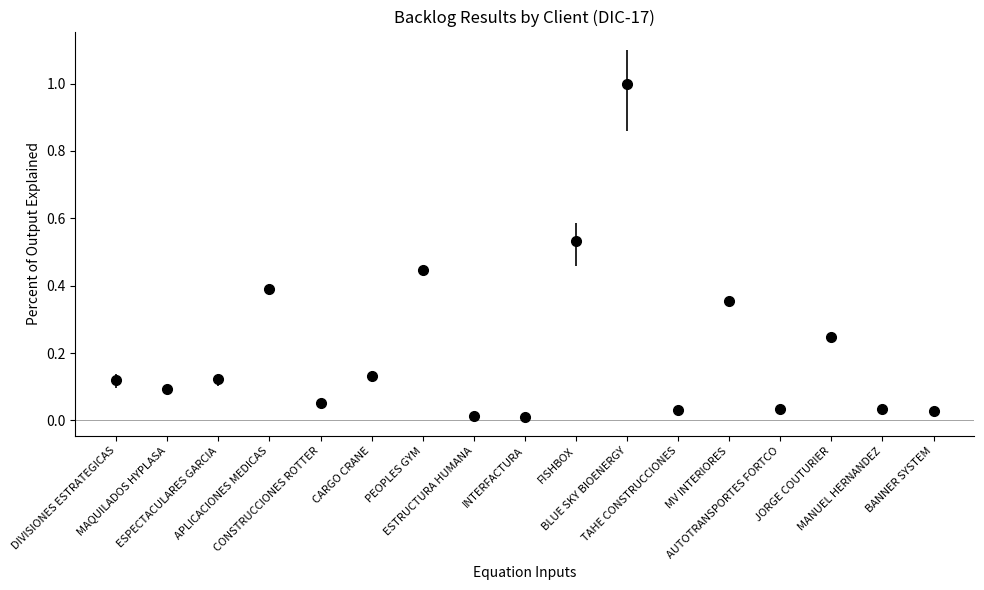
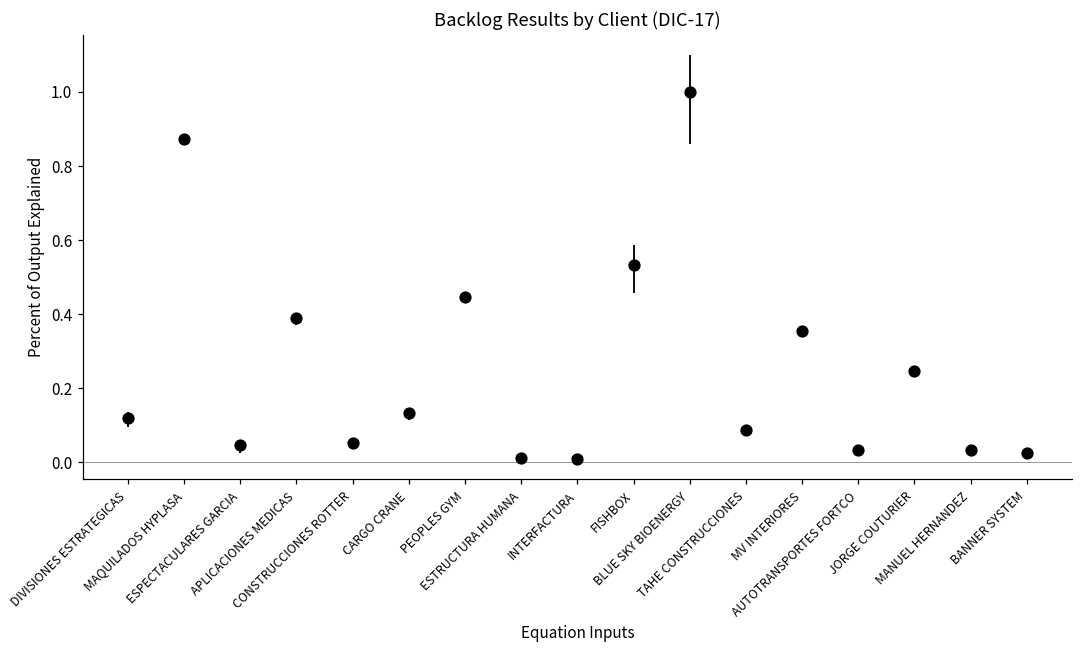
  {
    "DIVISIONES ESTRATEGICAS": 0.12,
-   "MAQUILADOS HYPLASA": 0.09,
-   "ESPECTACULARES GARCIA": 0.12,
+   "MAQUILADOS HYPLASA": 0.87,
+   "ESPECTACULARES GARCIA": 0.05,
    "APLICACIONES MEDICAS": 0.39,
    "CONSTRUCCIONES ROTTER": 0.05,
    "CARGO CRANE": 0.13,
    "PEOPLES GYM": 0.45,
    "ESTRUCTURA HUMANA": 0.01,
    "INTERFACTURA": 0.01,
    "FISHBOX": 0.53,
    "BLUE SKY BIOENERGY": 1.00,
-   "TAHE CONSTRUCCIONES": 0.03,
+   "TAHE CONSTRUCCIONES": 0.09,
    "MV INTERIORES": 0.35,
    "AUTOTRANSPORTES FORTCO": 0.03,
    "JORGE COUTURIER": 0.25,
    "MANUEL HERNANDEZ": 0.03,
    "BANNER SYSTEM": 0.03
  }
